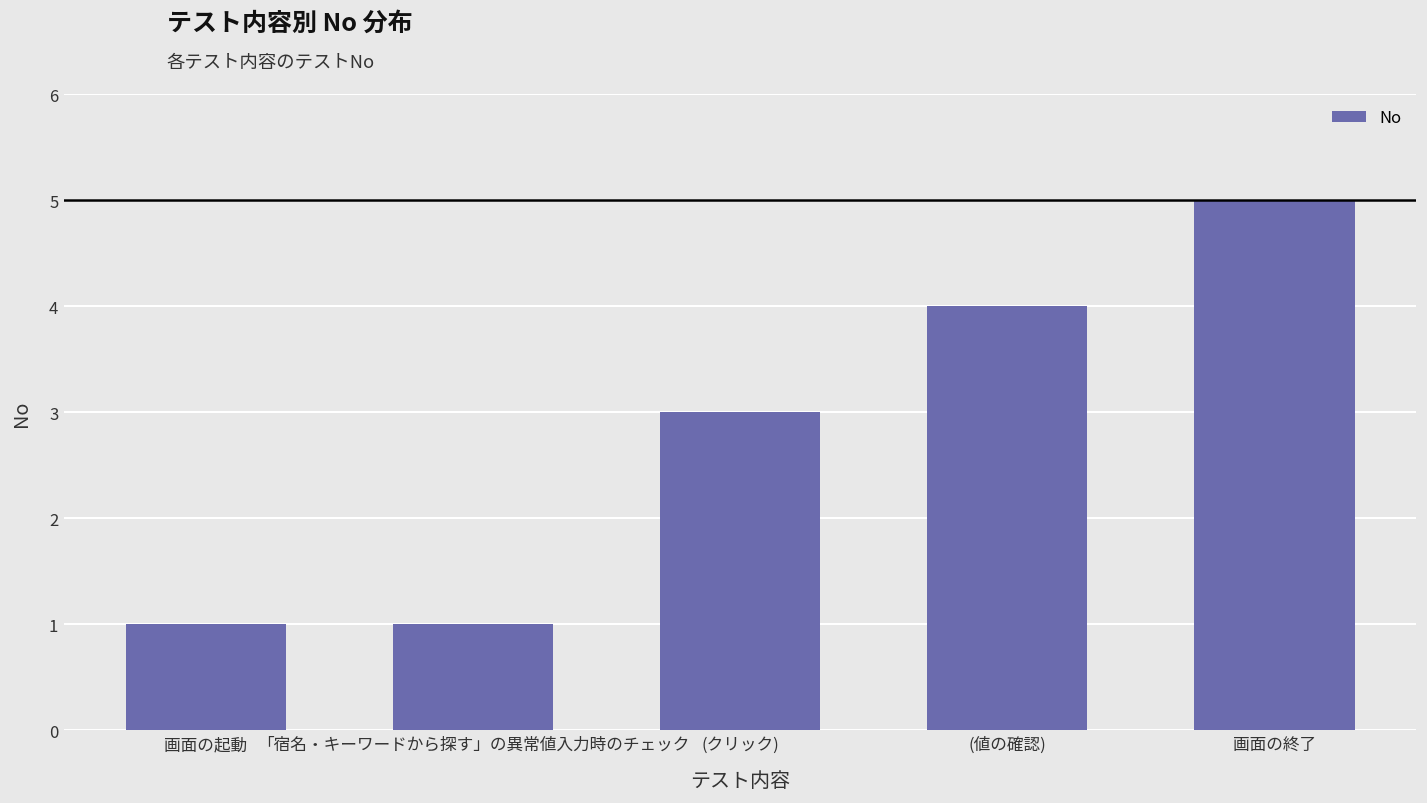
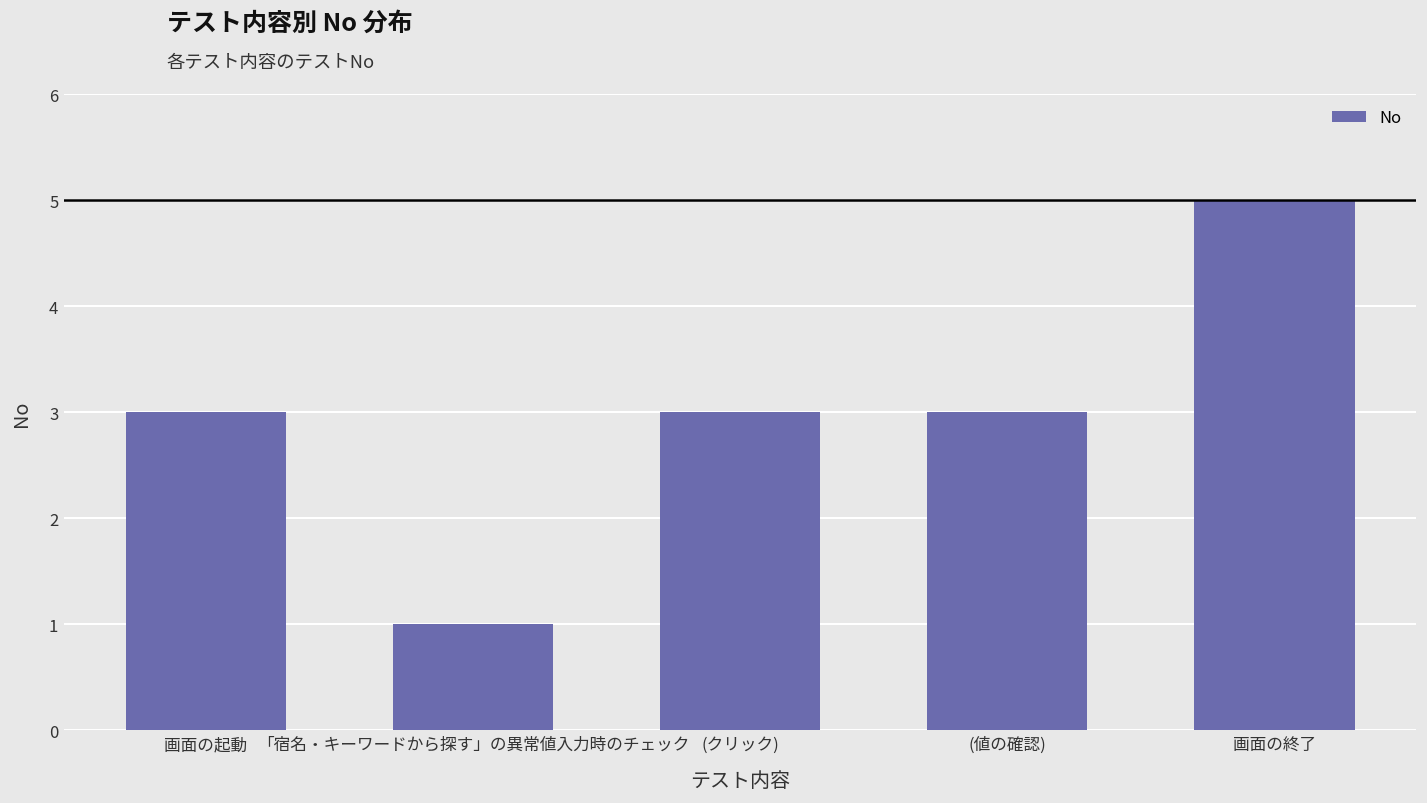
  {
-   "画面の起動": 1,
+   "画面の起動": 3,
    "「宿名・キーワードから探す」の異常値入力時のチェック": 1,
    "(クリック)": 3,
-   "(値の確認)": 4,
+   "(値の確認)": 3,
    "画面の終了": 5
  }
